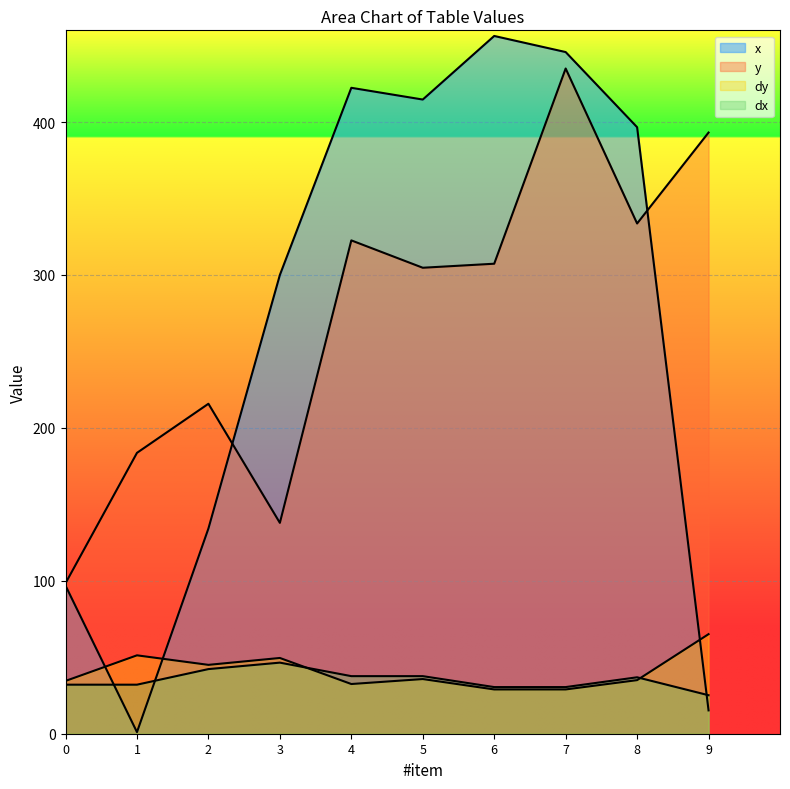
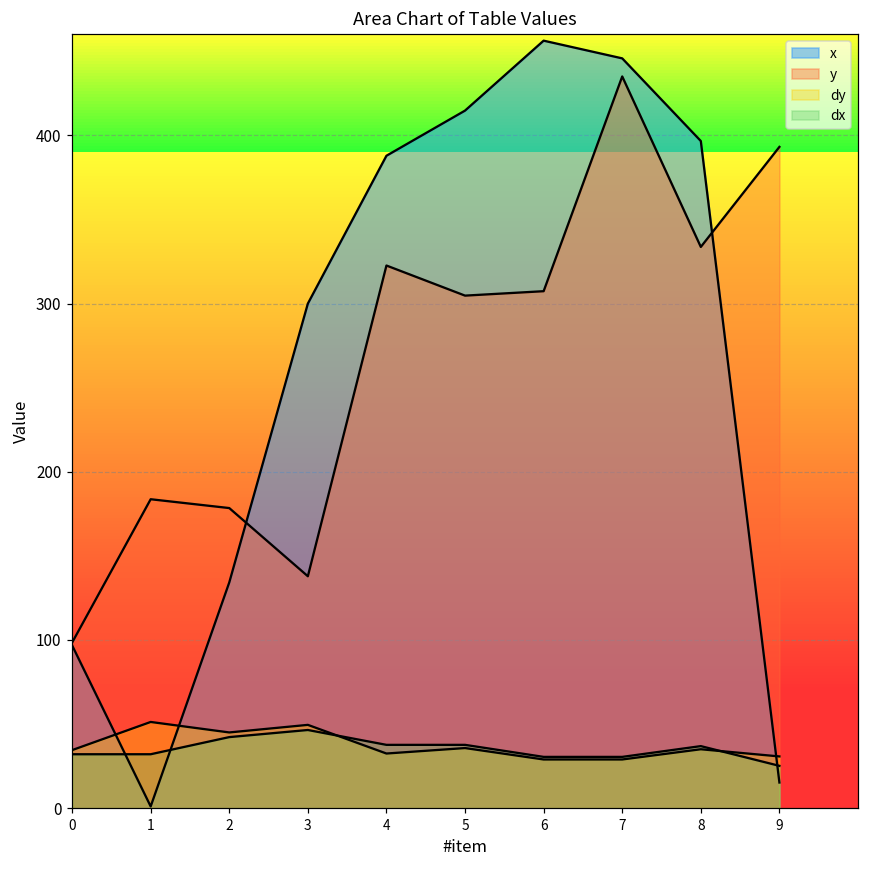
  {
    "x": {
      "1": 1,
      "2": 134,
      "3": 300,
-     "4": 422,
+     "4": 388,
      "5": 415,
      "6": 456,
      "7": 446,
      "8": 397,
      "9": 15
    },
    "y": {
      "1": 184,
-     "2": 216,
+     "2": 178,
      "3": 138,
      "4": 323,
      "5": 305,
      "6": 307,
      "7": 435,
      "8": 334,
      "9": 393
    },
    "dy": {
      "0": 35,
      "1": 51,
      "2": 45,
      "3": 50,
      "4": 33,
      "5": 36,
      "8": 35,
-     "9": 65
+     "9": 31
    },
    "dx": {
      "0": 32,
      "1": 32,
      "2": 42,
      "3": 46,
      "4": 38,
      "5": 38,
      "8": 37,
      "9": 25
    }
  }
